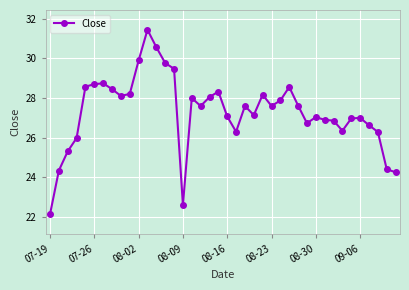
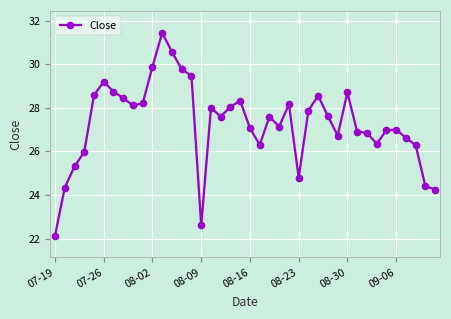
  {
    "07-19": 22.1,
-   "07-26": 28.7,
+   "07-26": 29.2,
    "08-02": 29.9,
    "08-09": 22.6,
    "08-16": 27.1,
-   "08-23": 27.6,
-   "08-30": 27.0,
+   "08-23": 24.8,
+   "08-30": 28.7,
    "09-06": 27.0
  }
